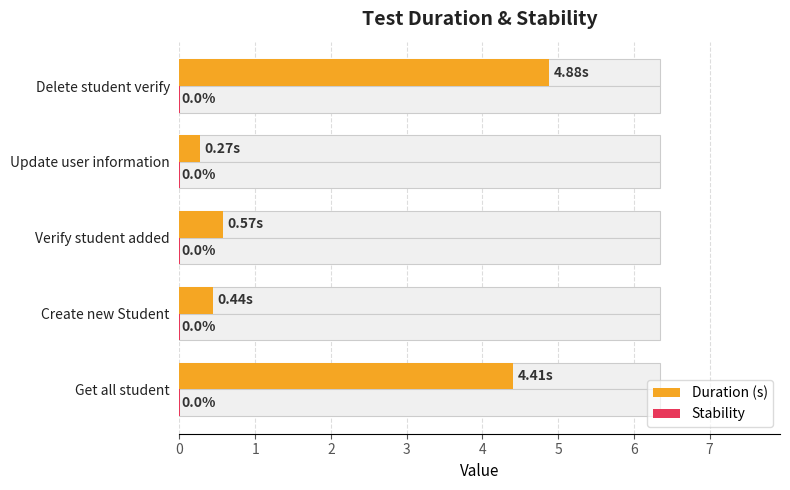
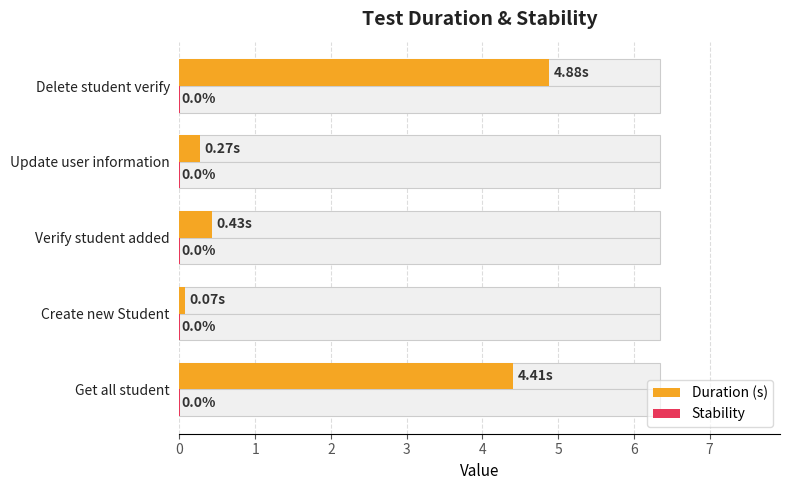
  {
    "Duration (s)": {
-     "Verify student added": "0.57s",
-     "Create new Student": "0.44s"
+     "Verify student added": "0.43s",
+     "Create new Student": "0.07s"
    },
    "Stability": {
      "Delete student verify": "0.0%",
      "Update user information": "0.0%",
      "Verify student added": "0.0%",
      "Create new Student": "0.0%",
      "Get all student": "0.0%"
    }
  }
